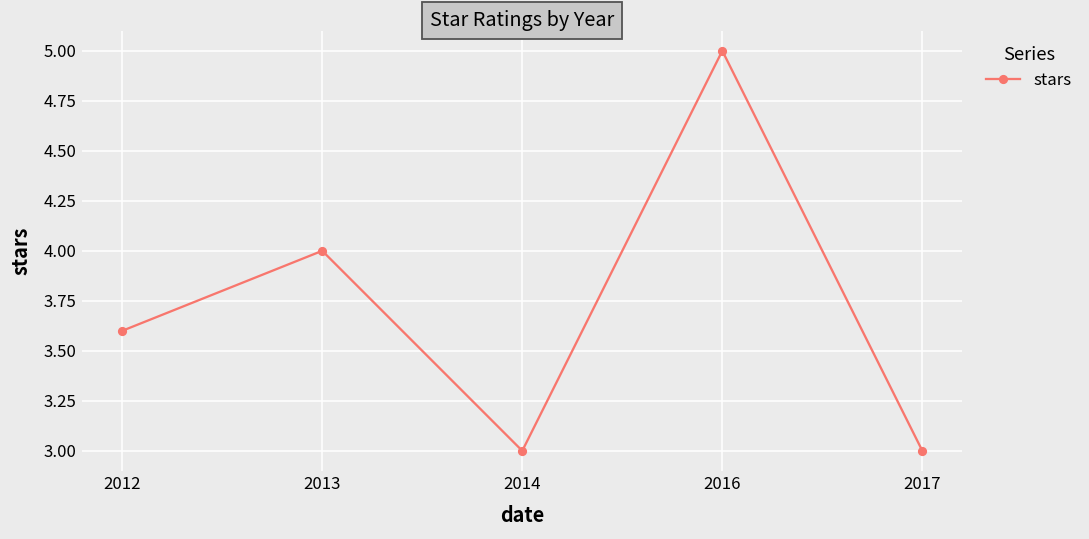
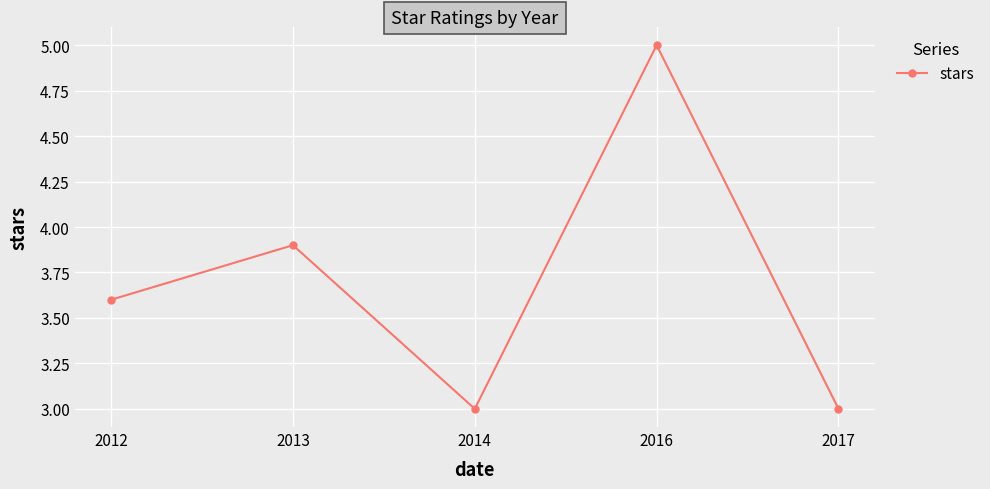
  {
    "2012": 3.6,
-   "2013": 4.0,
+   "2013": 3.9,
    "2014": 3.0,
    "2016": 5.0,
    "2017": 3.0
  }
